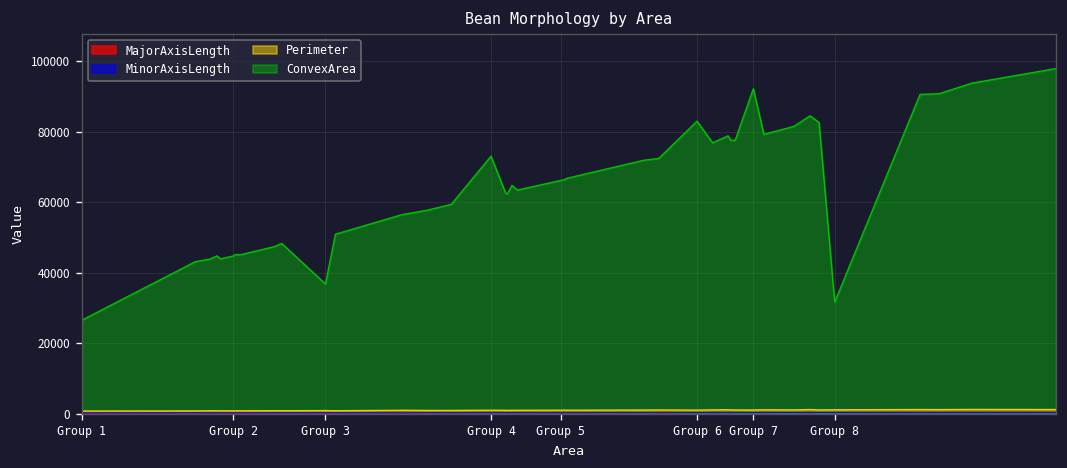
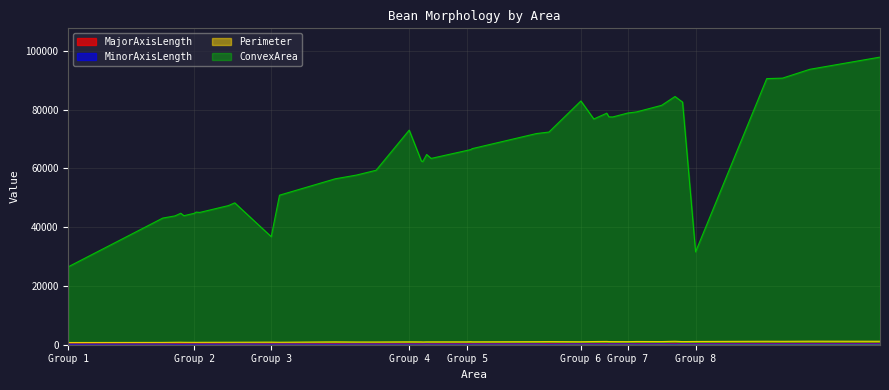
  {
    "ConvexArea": {
      "Group 1": 27000,
      "Group 2": 45000,
      "Group 3": 37000,
      "Group 4": 73000,
      "Group 5": 66000,
      "Group 6": 83000,
-     "Group 7": 92000,
+     "Group 7": 79000,
      "Group 8": 32000
    }
  }
